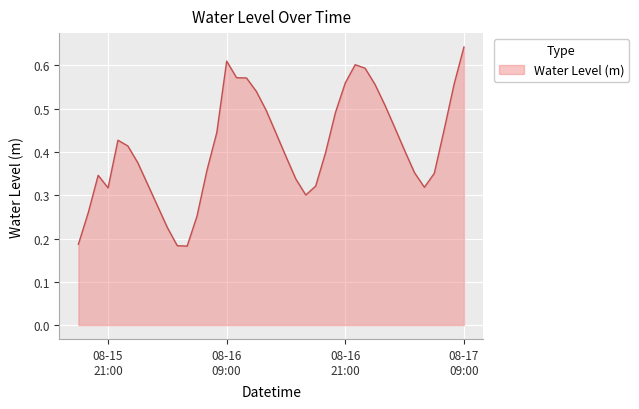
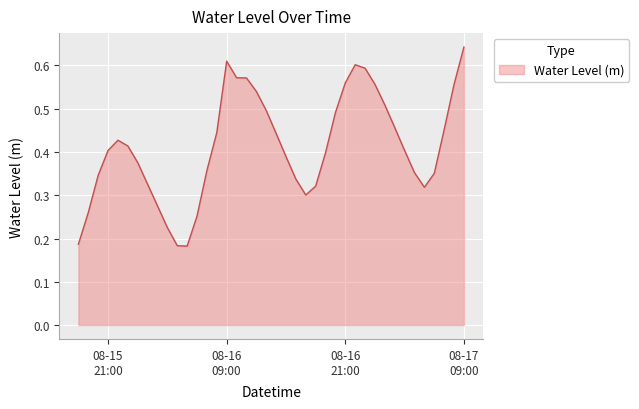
  {
-   "08-15 21:00": 0.32,
+   "08-15 21:00": 0.40,
    "08-16 09:00": 0.61,
    "08-16 21:00": 0.56,
    "08-17 09:00": 0.64
  }
